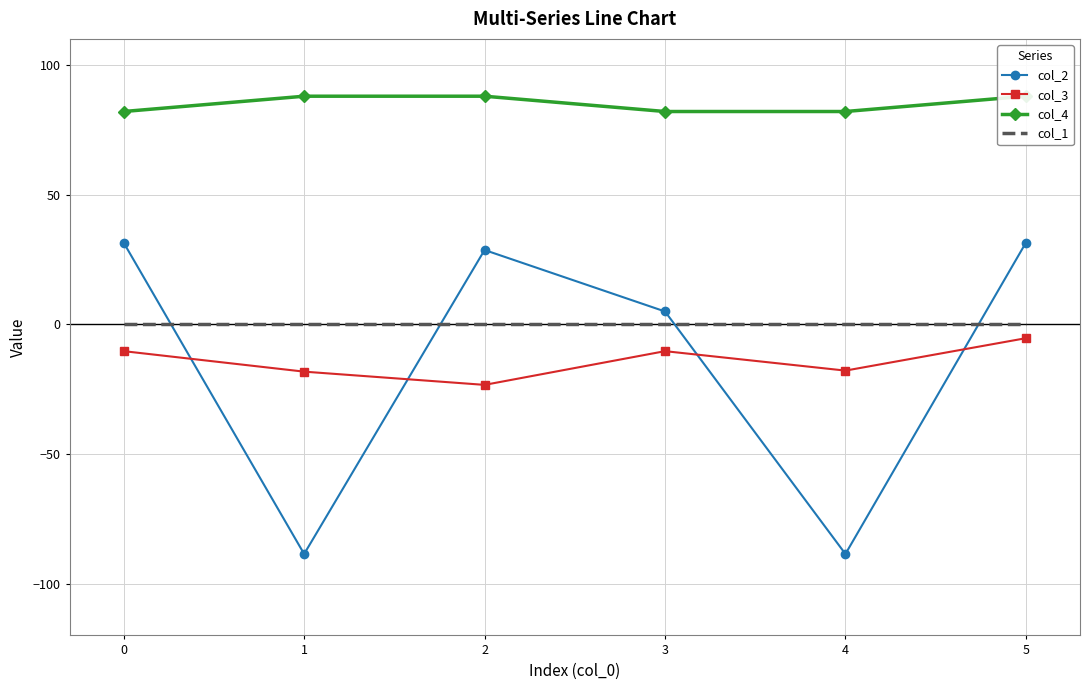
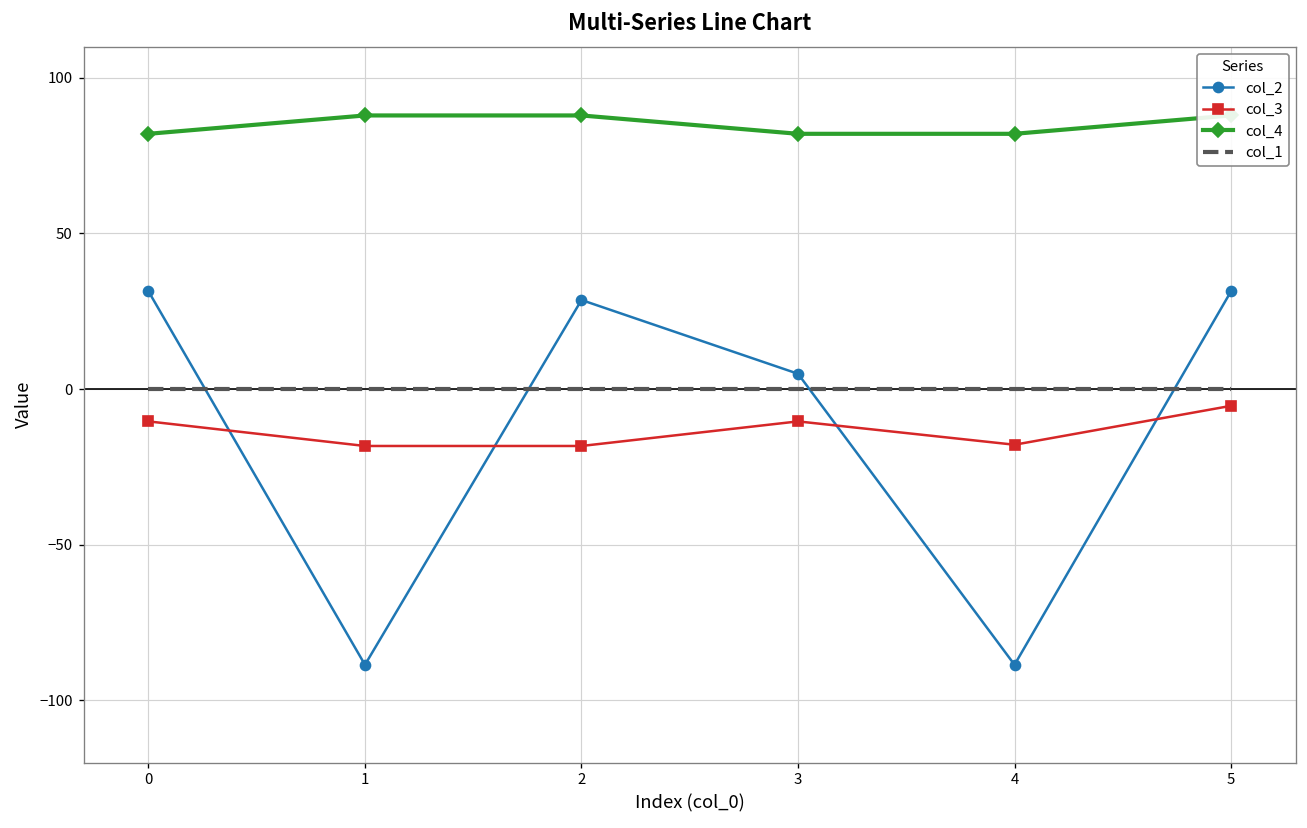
  {
    "col_2": {
      "0": 31,
      "1": -89,
      "2": 29,
      "3": 5,
      "4": -89,
      "5": 31
    },
    "col_3": {
      "0": -10,
      "1": -18,
-     "2": -23,
+     "2": -18,
      "3": -10,
      "4": -18,
      "5": -5
    },
    "col_4": {
      "0": 82,
      "1": 88,
      "2": 88,
      "3": 82,
      "4": 82
    },
    "col_1": {
      "0": 0,
      "1": 0,
      "2": 0,
      "3": 0,
      "4": 0,
      "5": 0
    }
  }
